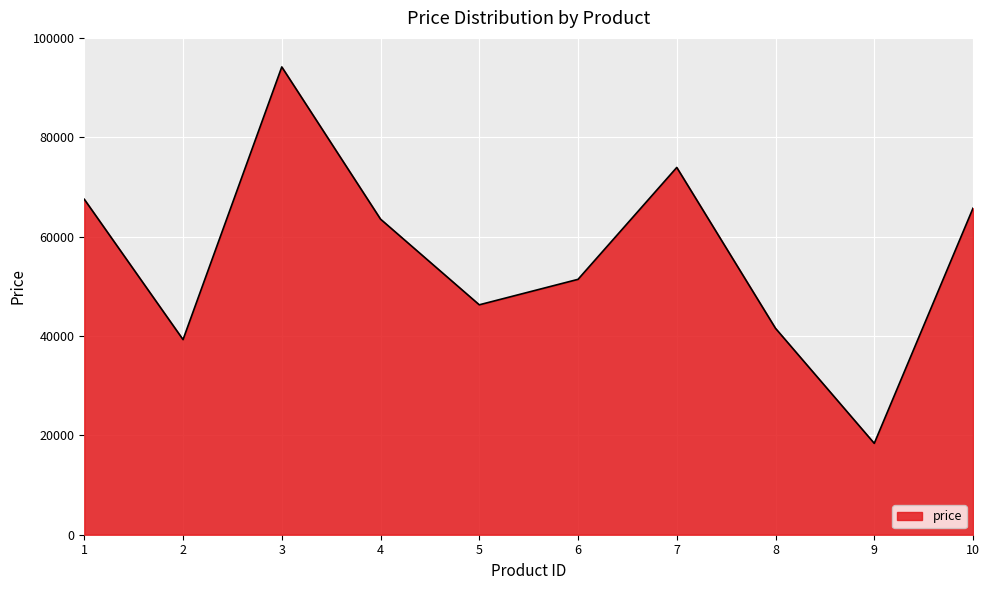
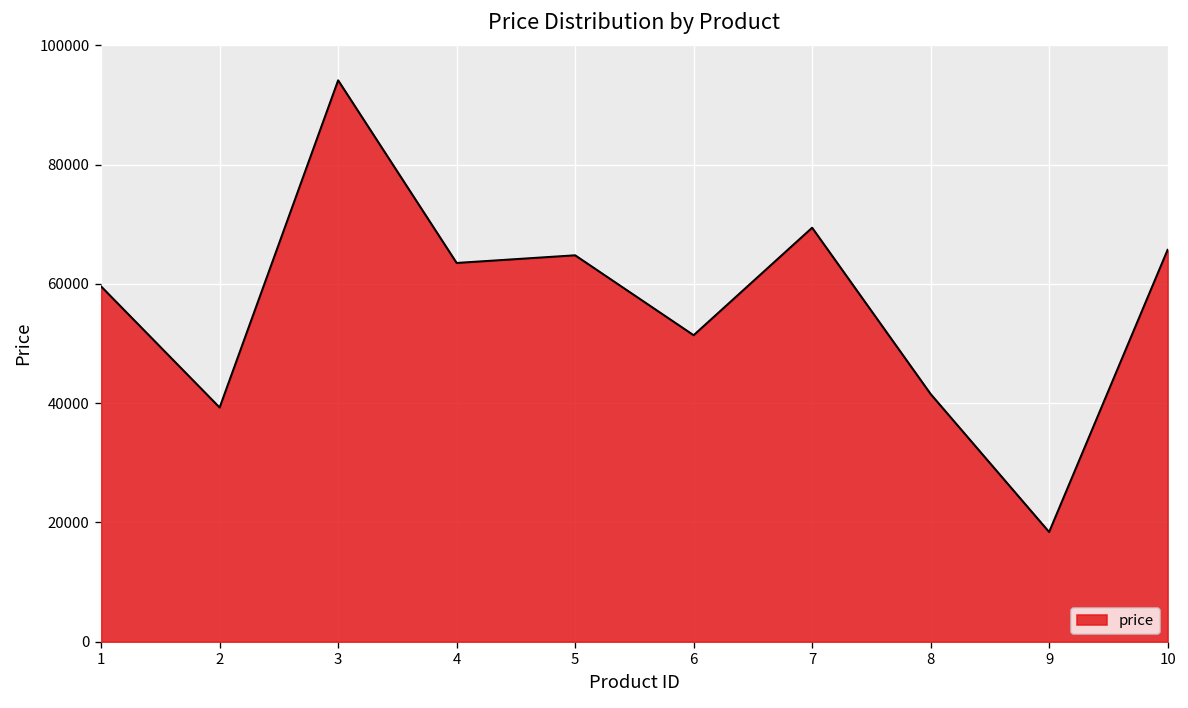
  {
-   "1": 68000,
+   "1": 60000,
    "2": 39000,
    "3": 94000,
    "4": 64000,
-   "5": 46000,
+   "5": 65000,
    "6": 51000,
-   "7": 74000,
+   "7": 69000,
    "8": 42000,
    "9": 18000,
    "10": 66000
  }
